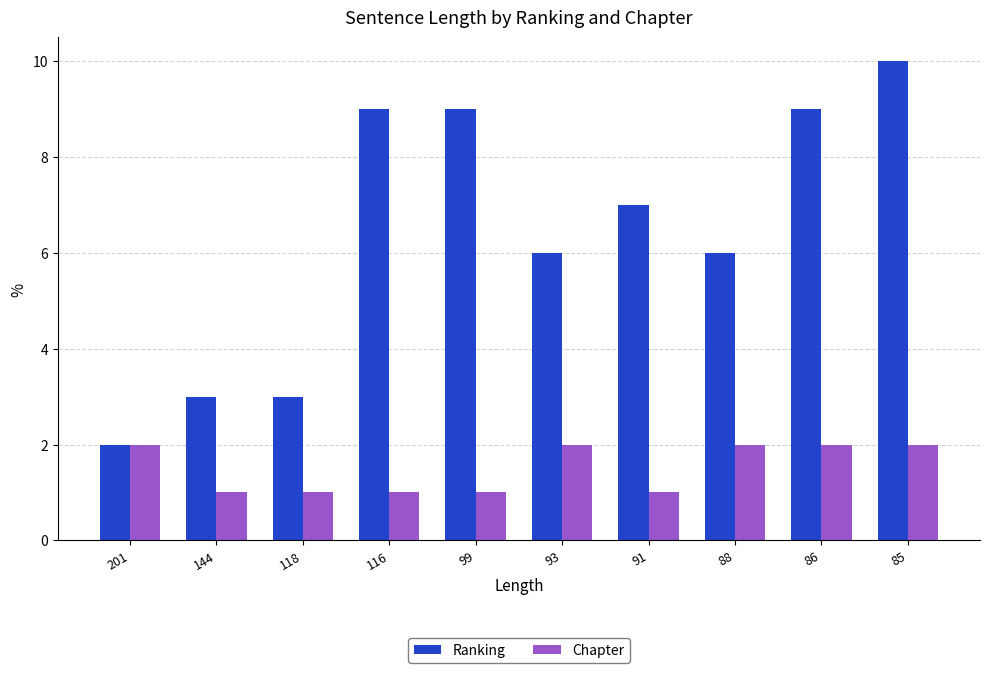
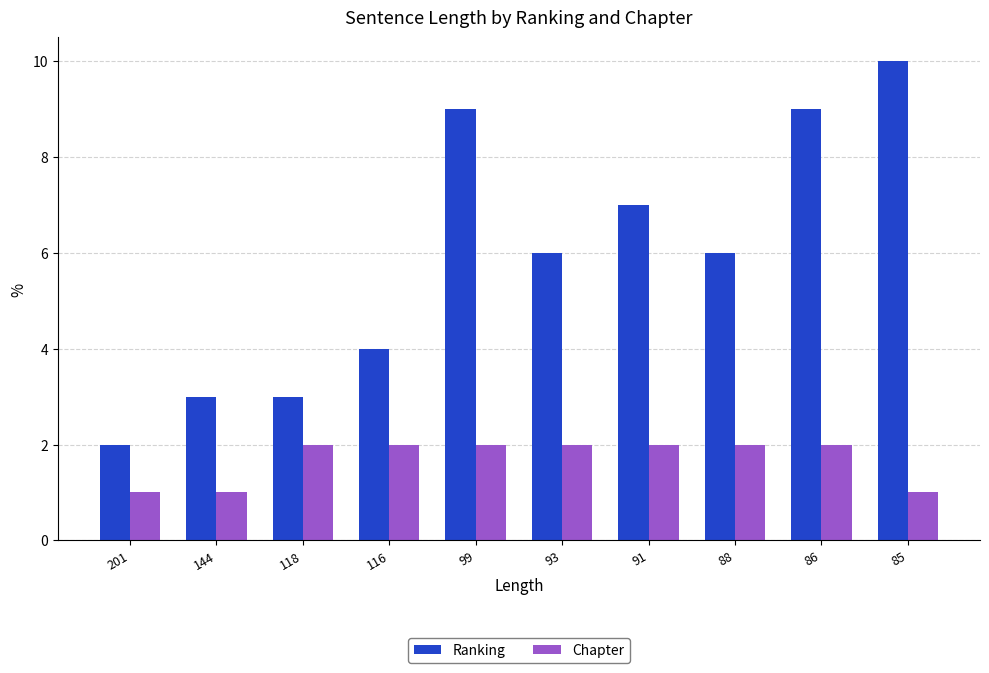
  {
    "Ranking": {
      "201": 2,
      "144": 3,
      "118": 3,
-     "116": 9,
+     "116": 4,
      "99": 9,
      "93": 6,
      "91": 7,
      "88": 6,
      "86": 9,
      "85": 10
    },
    "Chapter": {
-     "201": 2,
+     "201": 1,
      "144": 1,
-     "118": 1,
-     "116": 1,
-     "99": 1,
+     "118": 2,
+     "116": 2,
+     "99": 2,
      "93": 2,
-     "91": 1,
+     "91": 2,
      "88": 2,
      "86": 2,
-     "85": 2
+     "85": 1
    }
  }
